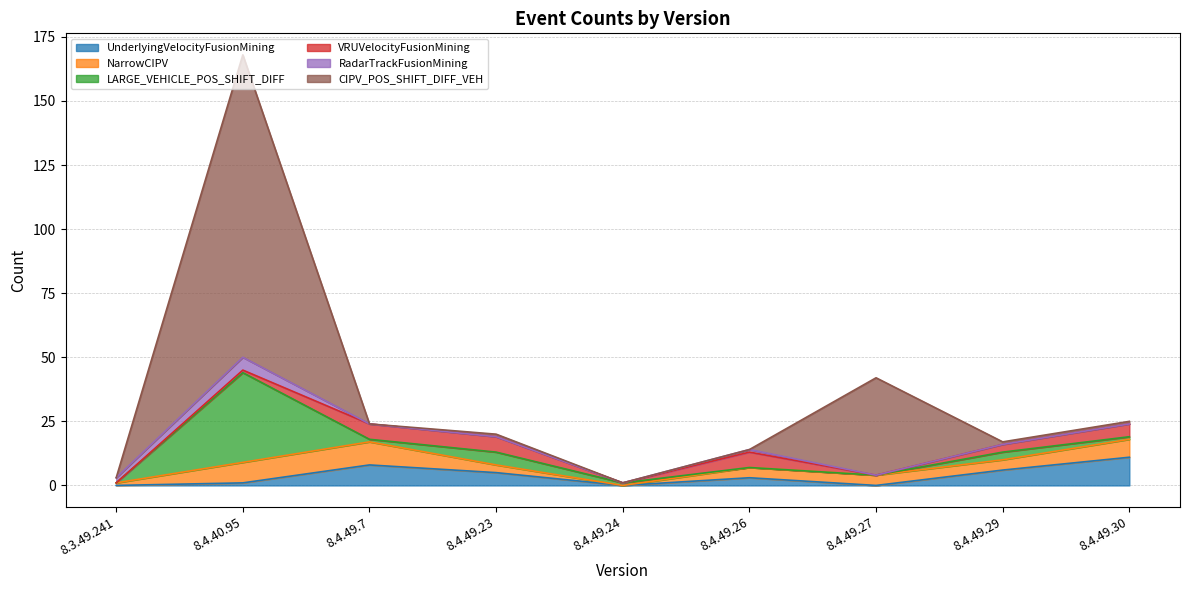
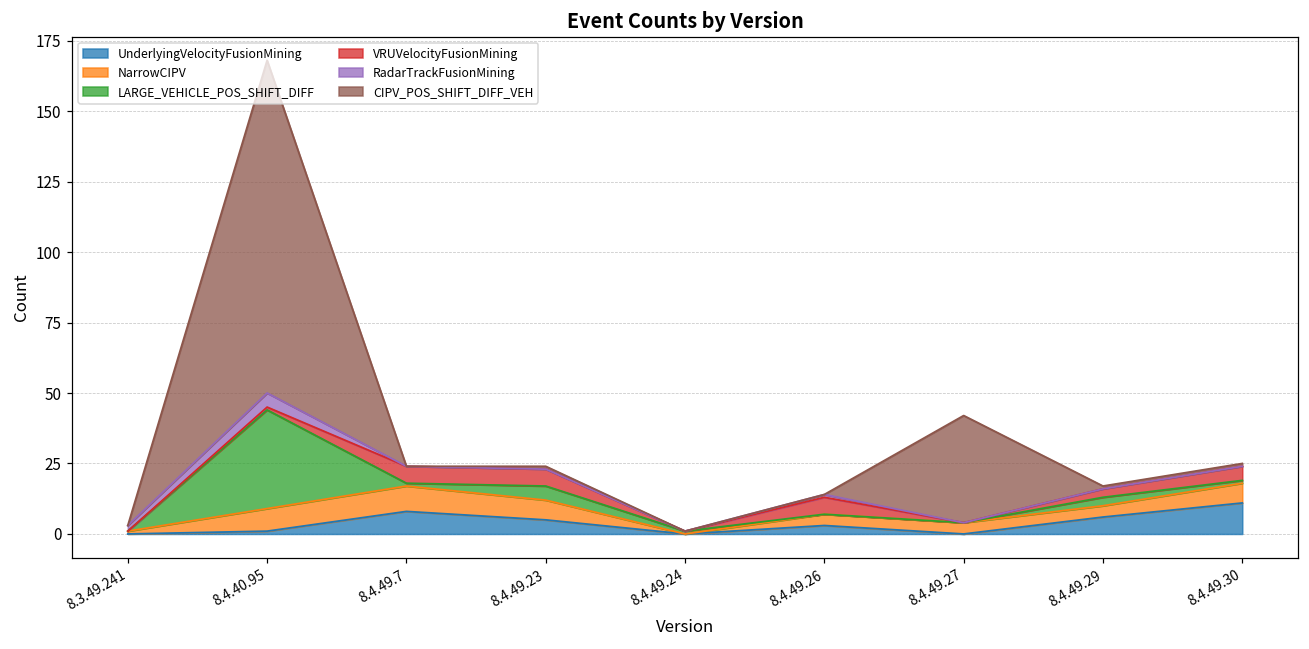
  {
    "UnderlyingVelocityFusionMining": {
      "8.4.40.95": 1,
      "8.4.49.7": 8,
      "8.4.49.23": 5,
      "8.4.49.26": 3,
      "8.4.49.27": 0,
      "8.4.49.29": 6,
      "8.4.49.30": 11
    },
    "NarrowCIPV": {
      "8.4.40.95": 8,
      "8.4.49.7": 9,
-     "8.4.49.23": 3,
+     "8.4.49.23": 7,
      "8.4.49.29": 4,
      "8.4.49.30": 7
    },
    "LARGE_VEHICLE_POS_SHIFT_DIFF": {
      "8.4.40.95": 35,
      "8.4.49.7": 1,
      "8.4.49.23": 5,
      "8.4.49.29": 3,
      "8.4.49.30": 1
    },
    "VRUVelocityFusionMining": {
      "8.4.40.95": 1
    },
    "RadarTrackFusionMining": {
      "8.4.40.95": 5
    },
    "CIPV_POS_SHIFT_DIFF_VEH": {
      "8.4.49.27": 38
    }
  }
